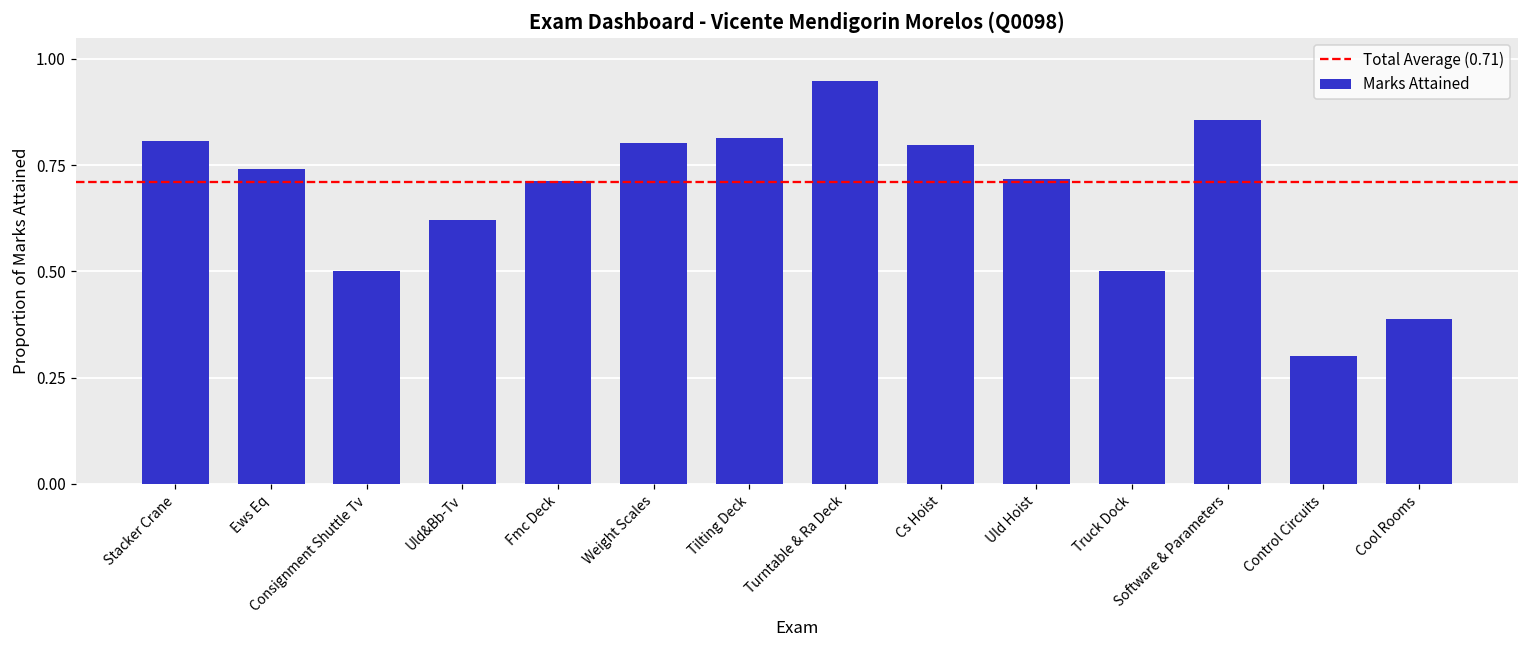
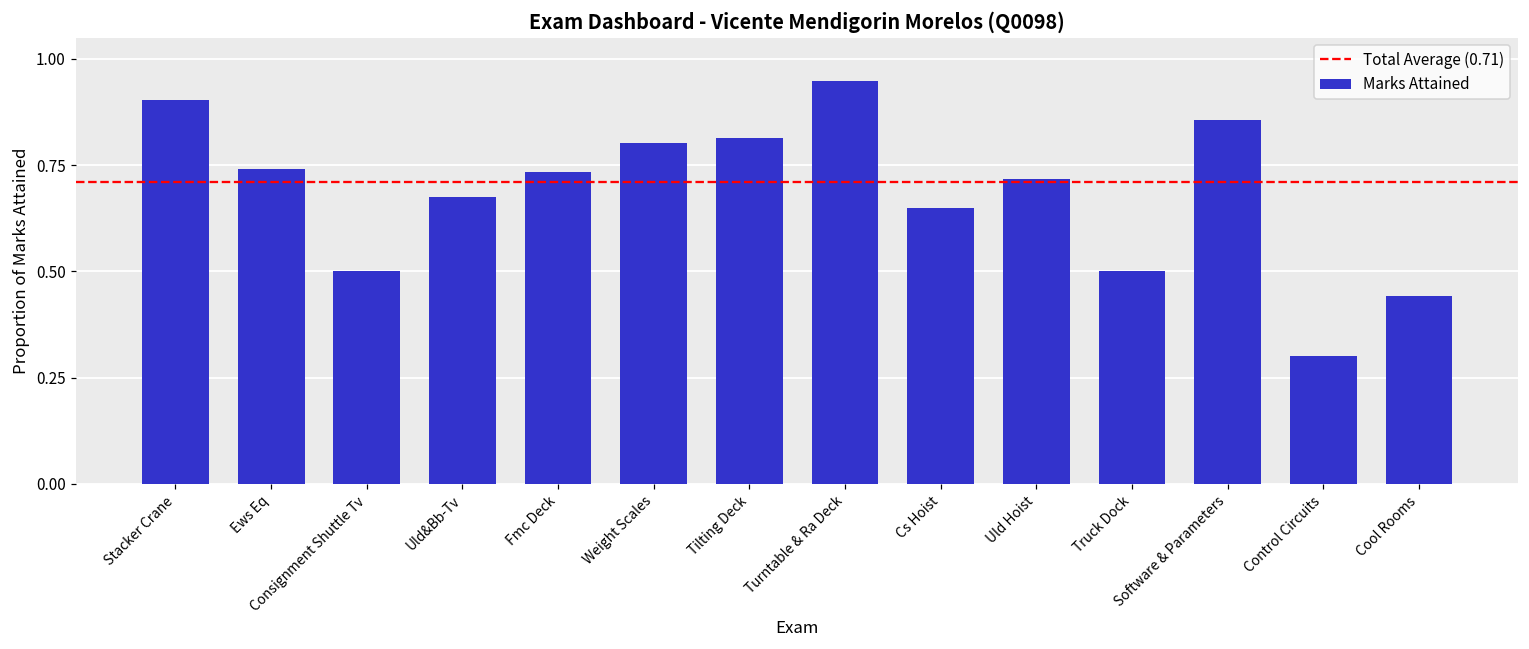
  {
-   "Stacker Crane": 0.81,
+   "Stacker Crane": 0.90,
    "Ews Eq": 0.74,
    "Consignment Shuttle Tv": 0.50,
-   "Uld&Bb-Tv": 0.62,
-   "Fmc Deck": 0.71,
+   "Uld&Bb-Tv": 0.68,
+   "Fmc Deck": 0.73,
    "Weight Scales": 0.80,
    "Tilting Deck": 0.81,
    "Turntable & Ra Deck": 0.95,
-   "Cs Hoist": 0.80,
+   "Cs Hoist": 0.65,
    "Uld Hoist": 0.72,
    "Truck Dock": 0.50,
    "Software & Parameters": 0.86,
    "Control Circuits": 0.30,
-   "Cool Rooms": 0.39
+   "Cool Rooms": 0.44
  }
